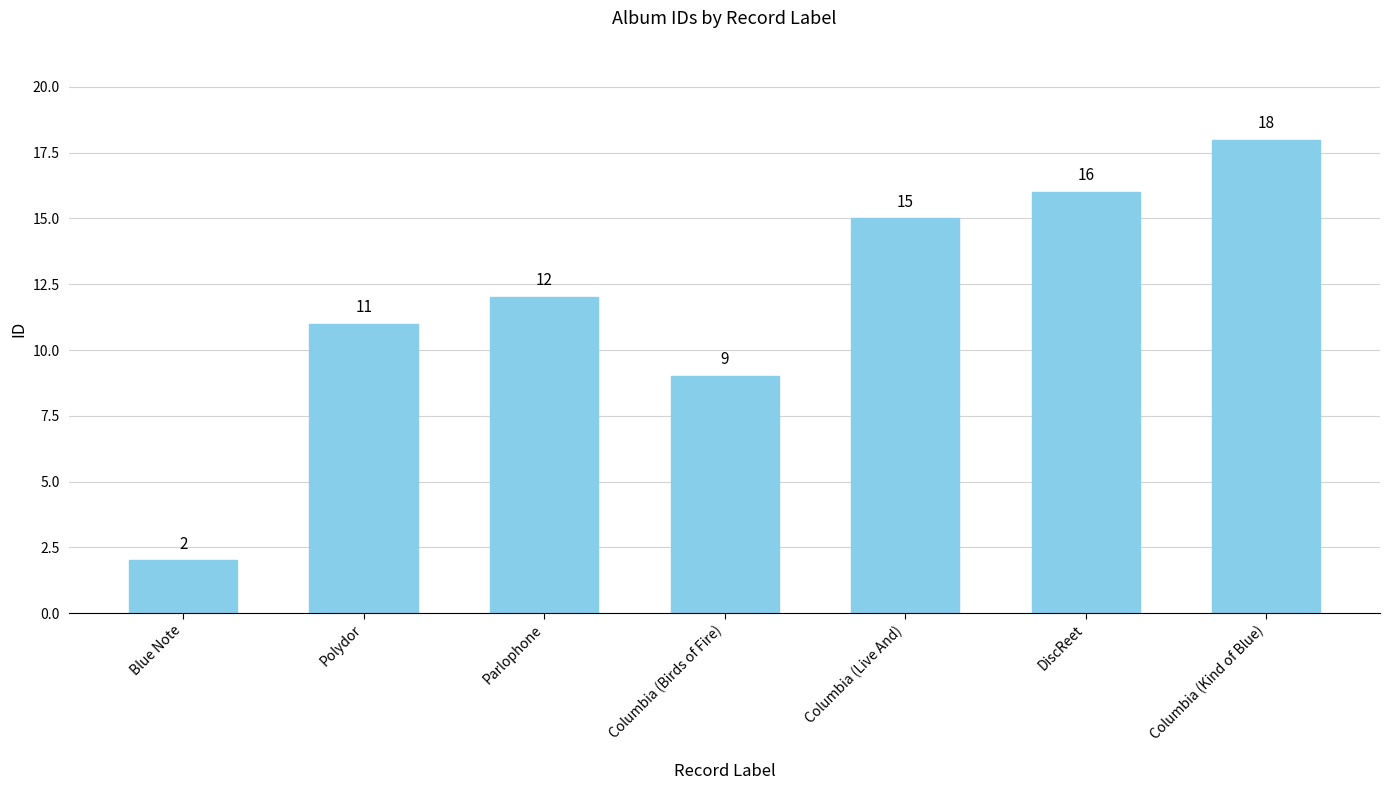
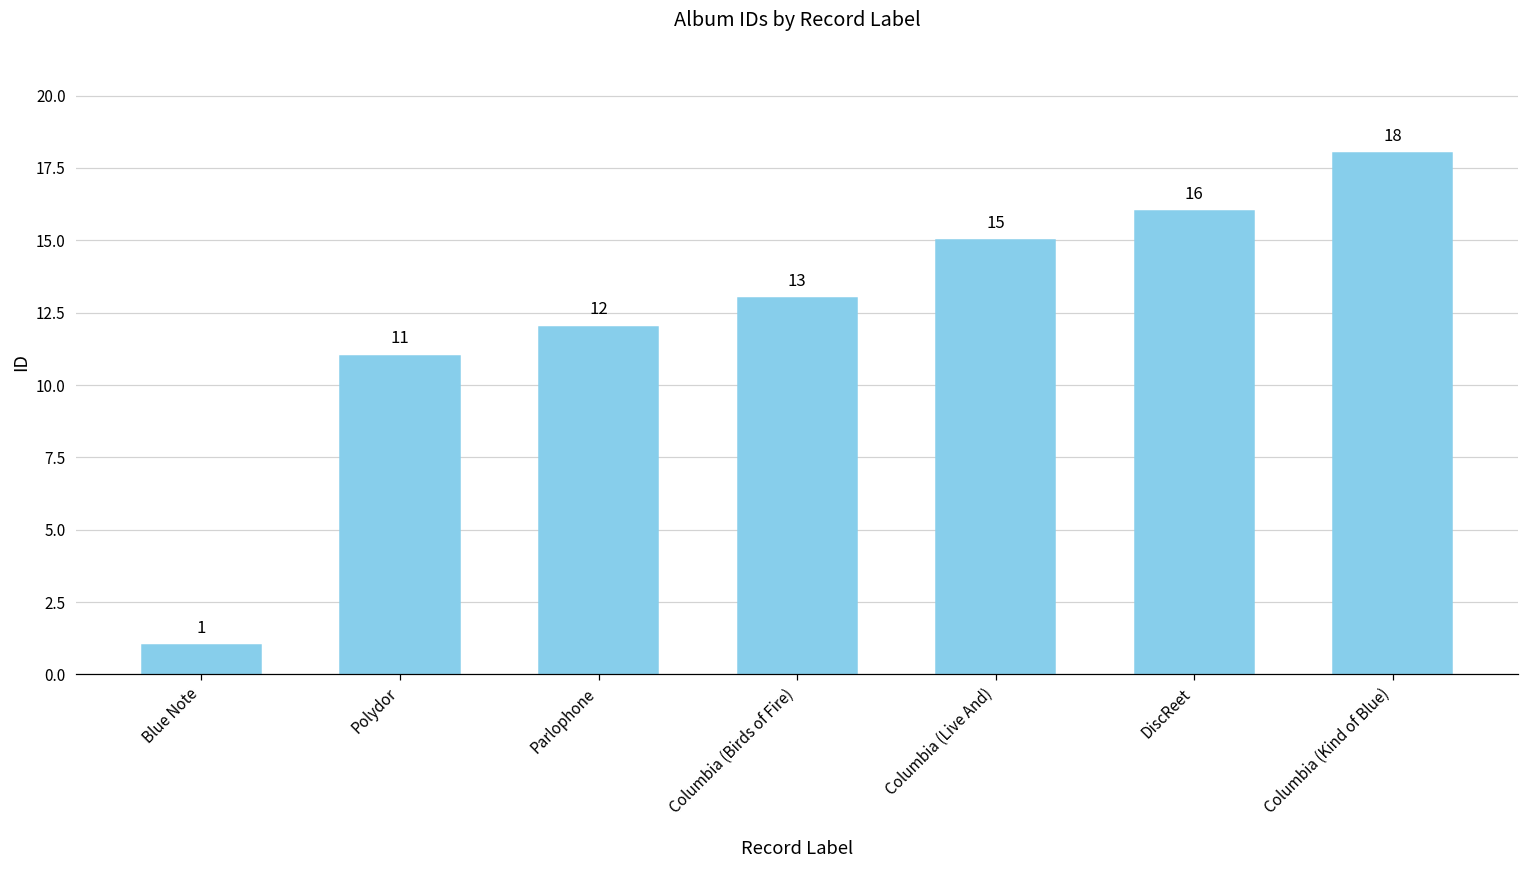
  {
-   "Blue Note": 2,
+   "Blue Note": 1,
    "Polydor": 11,
    "Parlophone": 12,
-   "Columbia (Birds of Fire)": 9,
+   "Columbia (Birds of Fire)": 13,
    "Columbia (Live And)": 15,
    "DiscReet": 16,
    "Columbia (Kind of Blue)": 18
  }
